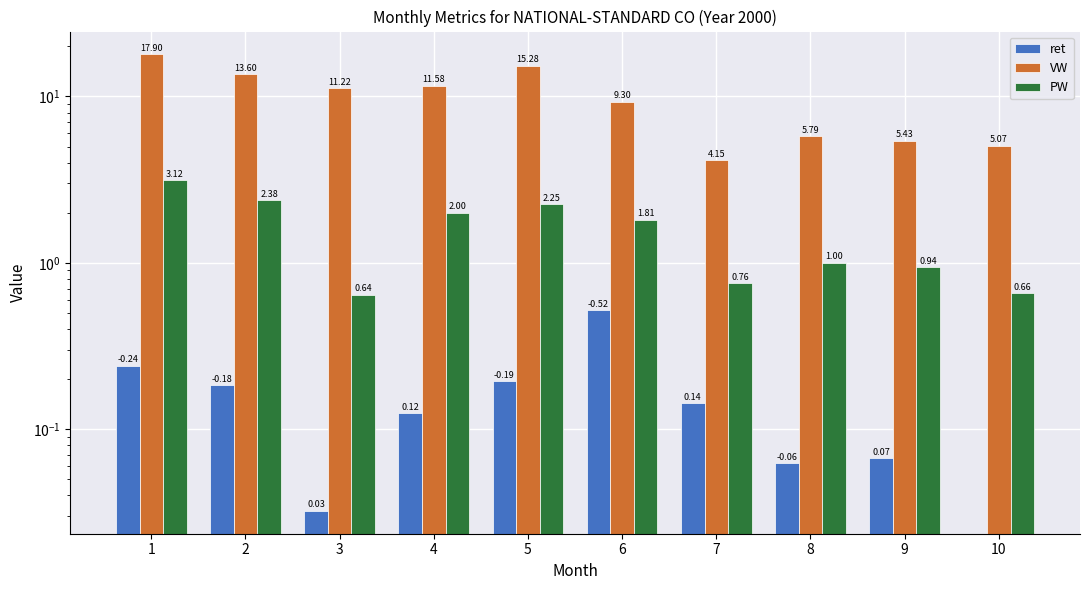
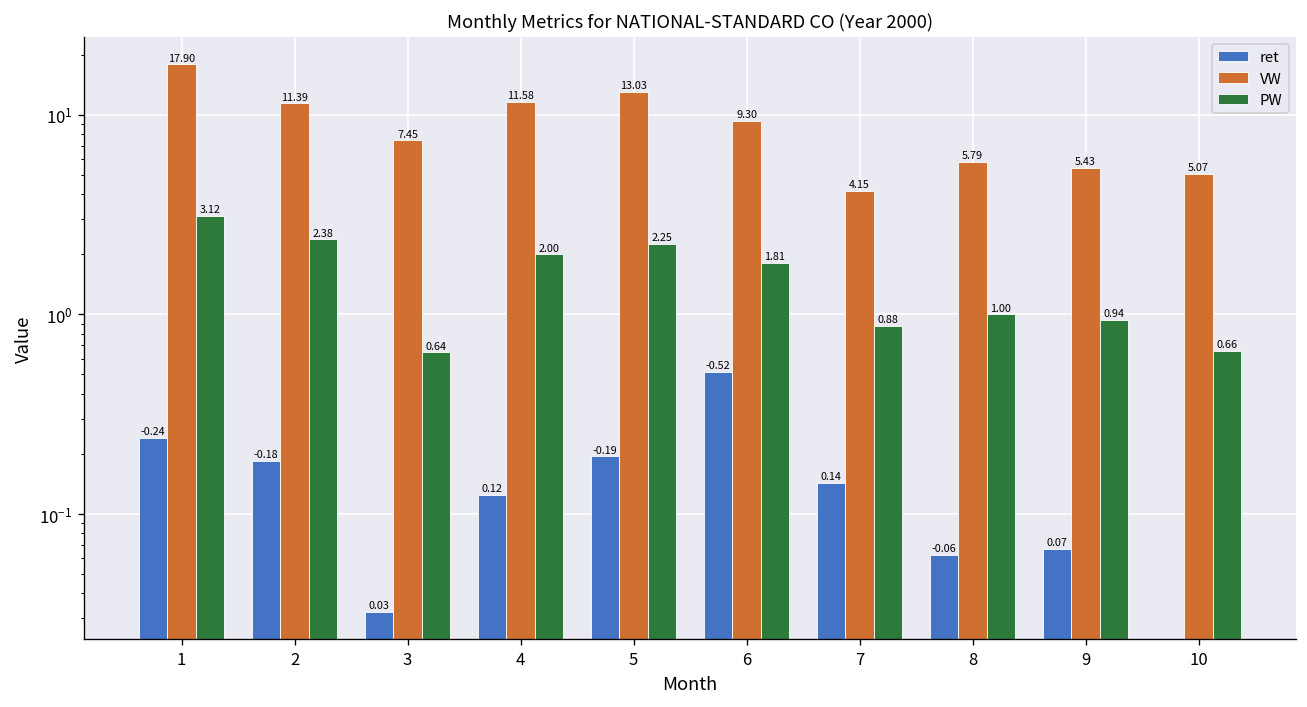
  {
    "ret": {
      "3": 0.03,
      "4": 0.12,
      "7": 0.14,
      "9": 0.07
    },
    "VW": {
      "1": 17.90,
-     "2": 13.60,
-     "3": 11.22,
+     "2": 11.39,
+     "3": 7.45,
      "4": 11.58,
-     "5": 15.28,
+     "5": 13.03,
      "6": 9.30,
      "7": 4.15,
      "8": 5.79,
      "9": 5.43,
      "10": 5.07
    },
    "PW": {
      "1": 3.12,
      "2": 2.38,
      "3": 0.64,
      "4": 2.00,
      "5": 2.25,
      "6": 1.81,
-     "7": 0.76,
+     "7": 0.88,
      "8": 1.00,
      "9": 0.94,
      "10": 0.66
    }
  }
